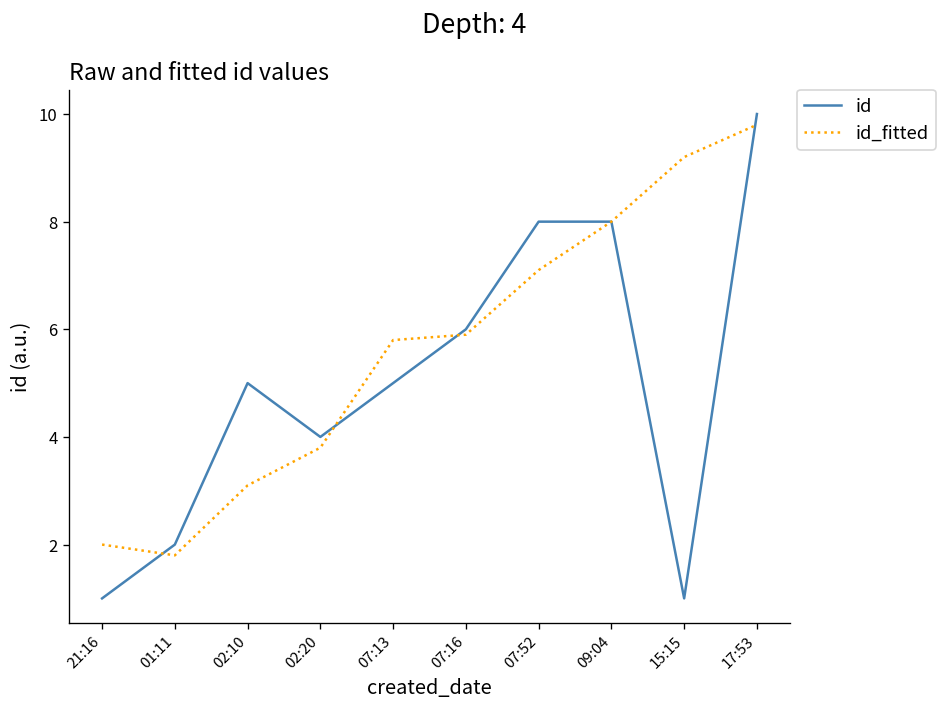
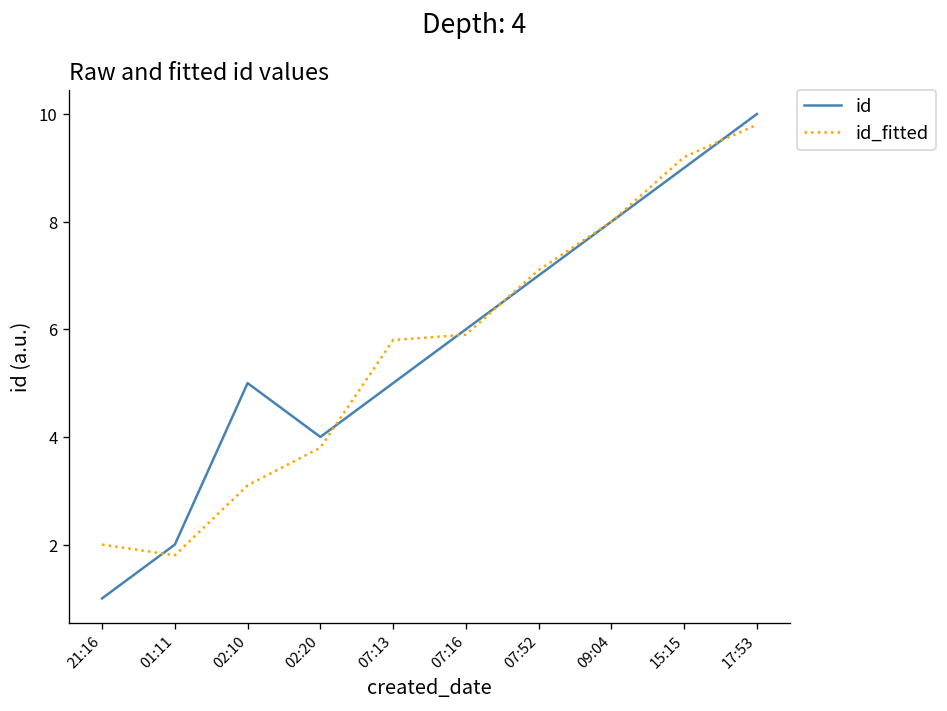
  {
    "id": {
      "21:16": 1,
      "01:11": 2,
      "02:10": 5,
      "02:20": 4,
      "07:13": 5,
      "07:16": 6,
-     "07:52": 8,
-     "15:15": 1,
+     "07:52": 7,
+     "15:15": 9,
      "17:53": 10
    },
    "id_fitted": {
      "21:16": 2,
      "01:11": 1.8,
      "02:10": 3.1,
      "02:20": 3.8,
      "07:13": 5.8,
      "07:16": 5.9,
      "07:52": 7.1,
      "15:15": 9.2,
      "17:53": 9.8
    }
  }
